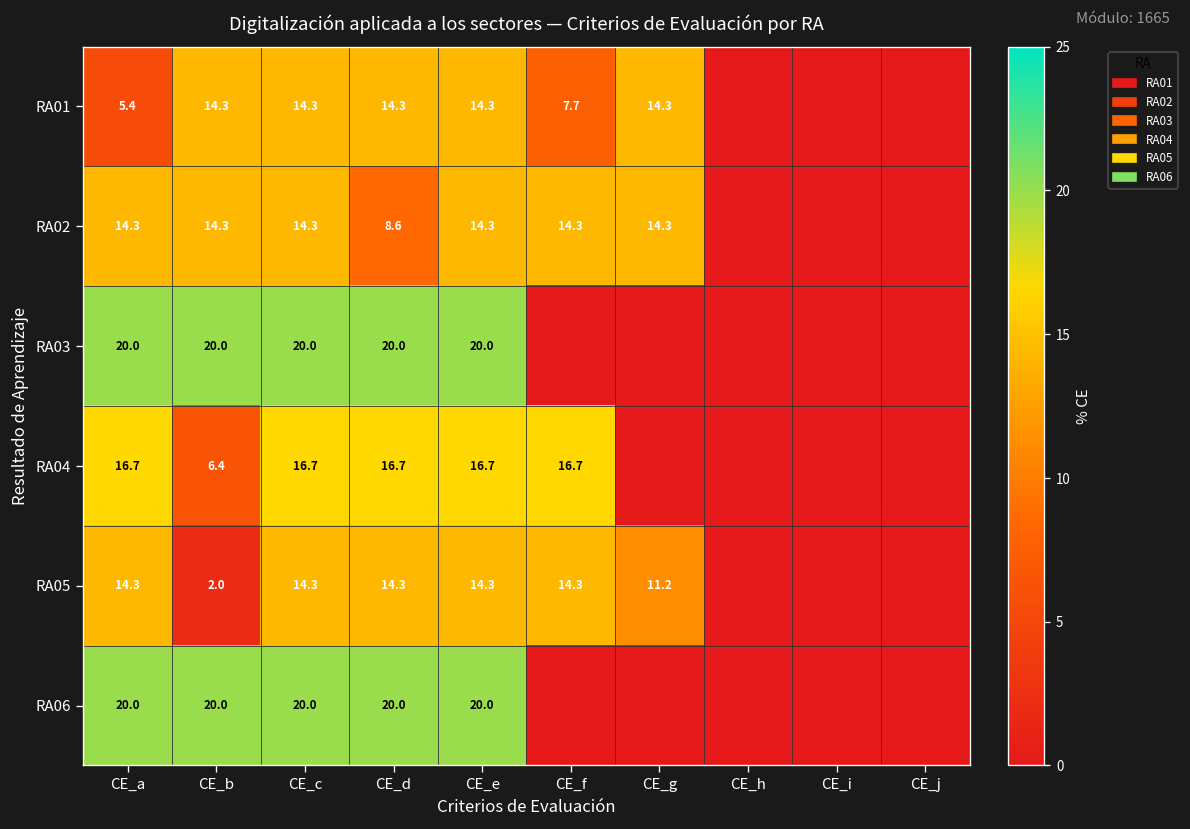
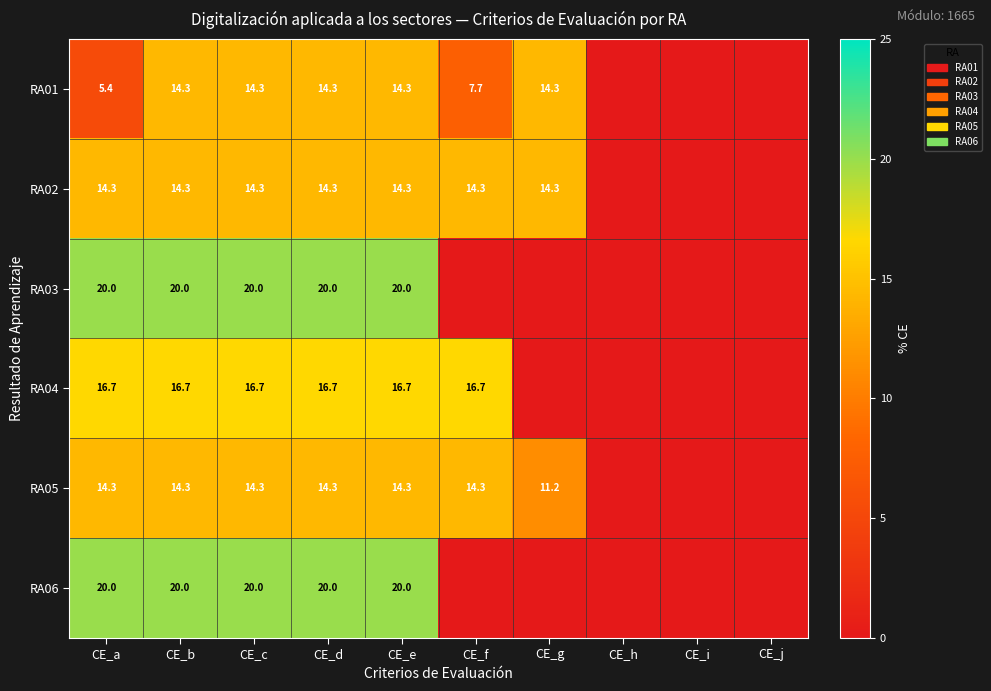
  {
    "RA01": {
      "CE_a": 5.4,
      "CE_b": 14.3,
      "CE_c": 14.3,
      "CE_d": 14.3,
      "CE_e": 14.3,
      "CE_f": 7.7,
      "CE_g": 14.3
    },
    "RA02": {
      "CE_a": 14.3,
      "CE_b": 14.3,
      "CE_c": 14.3,
-     "CE_d": 8.6,
+     "CE_d": 14.3,
      "CE_e": 14.3,
      "CE_f": 14.3,
      "CE_g": 14.3
    },
    "RA03": {
      "CE_a": 20.0,
      "CE_b": 20.0,
      "CE_c": 20.0,
      "CE_d": 20.0,
      "CE_e": 20.0
    },
    "RA04": {
      "CE_a": 16.7,
-     "CE_b": 6.4,
+     "CE_b": 16.7,
      "CE_c": 16.7,
      "CE_d": 16.7,
      "CE_e": 16.7,
      "CE_f": 16.7
    },
    "RA05": {
      "CE_a": 14.3,
-     "CE_b": 2.0,
+     "CE_b": 14.3,
      "CE_c": 14.3,
      "CE_d": 14.3,
      "CE_e": 14.3,
      "CE_f": 14.3,
      "CE_g": 11.2
    },
    "RA06": {
      "CE_a": 20.0,
      "CE_b": 20.0,
      "CE_c": 20.0,
      "CE_d": 20.0,
      "CE_e": 20.0
    }
  }
